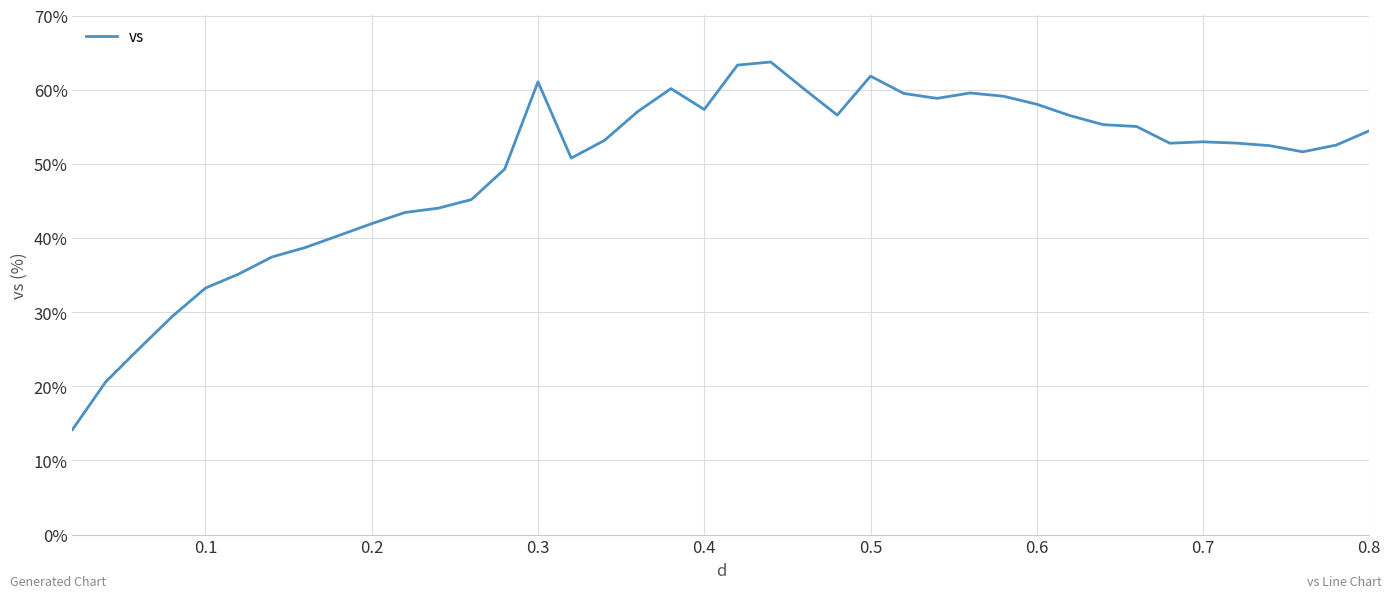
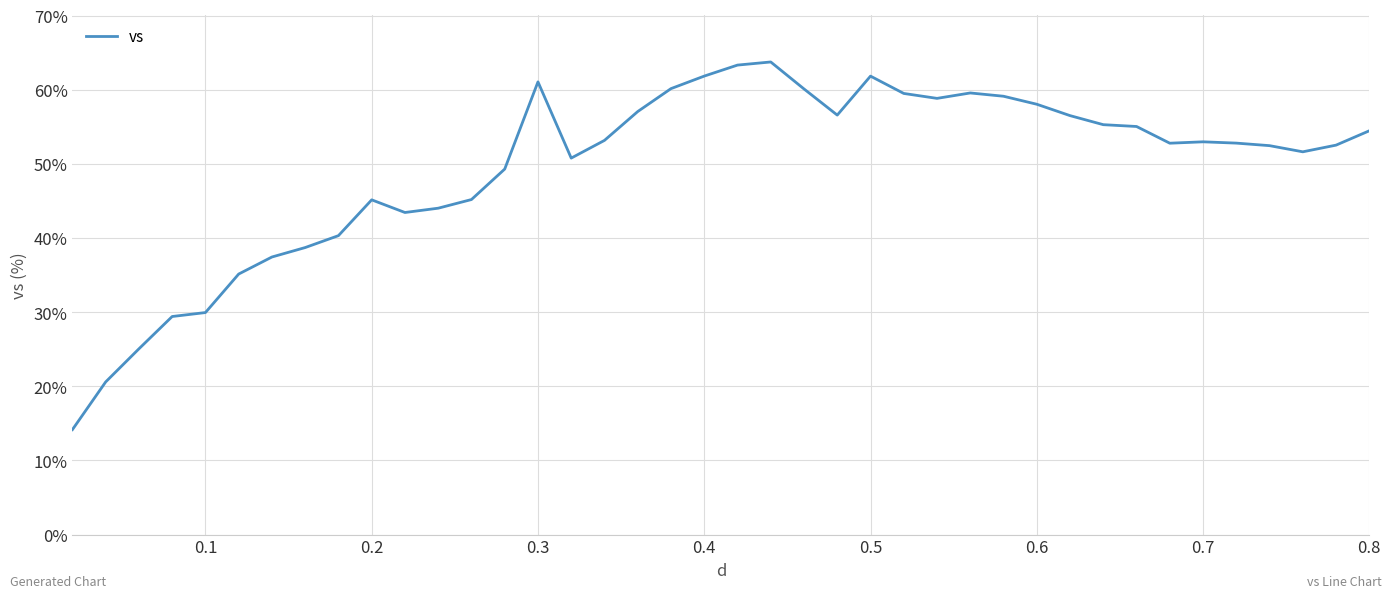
  {
-   "0.1": "33%",
-   "0.2": "42%",
+   "0.1": "30%",
+   "0.2": "45%",
    "0.3": "61%",
-   "0.4": "57%",
+   "0.4": "62%",
    "0.5": "62%",
    "0.6": "58%",
    "0.7": "53%",
    "0.8": "54%"
  }
